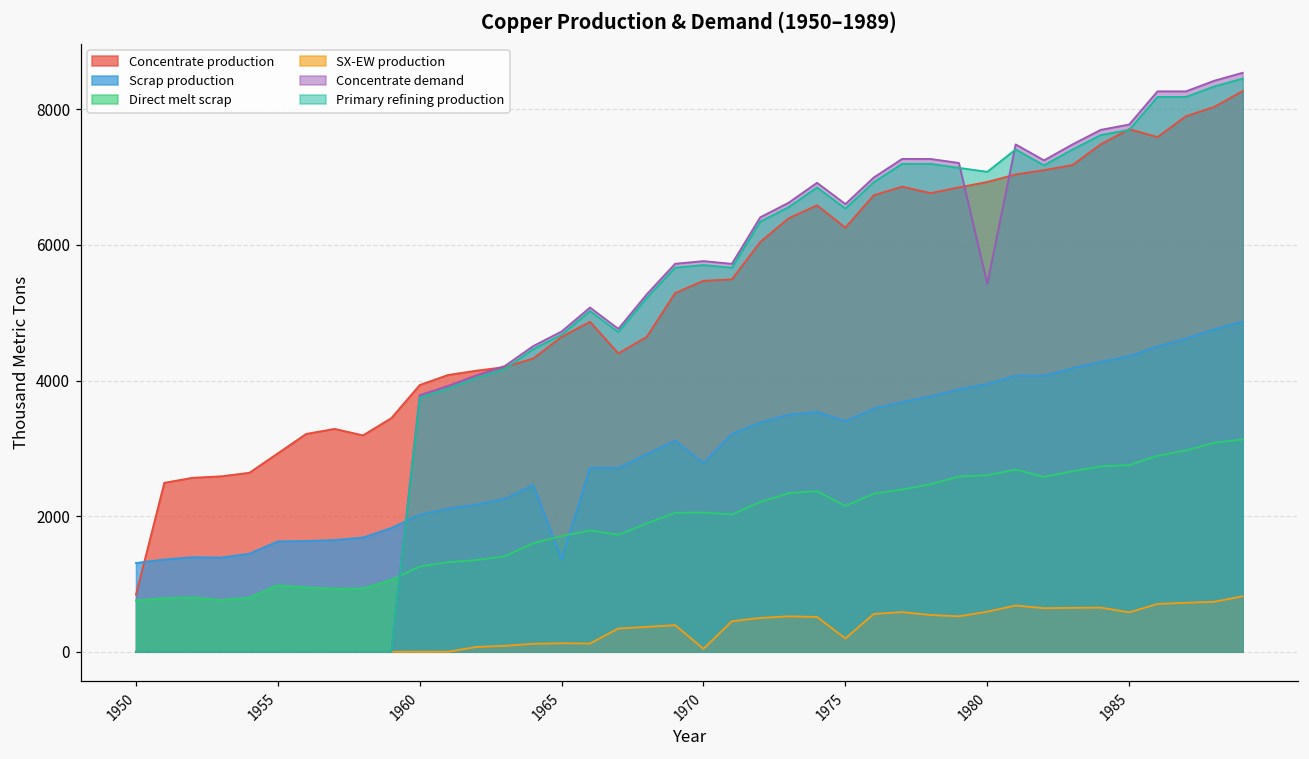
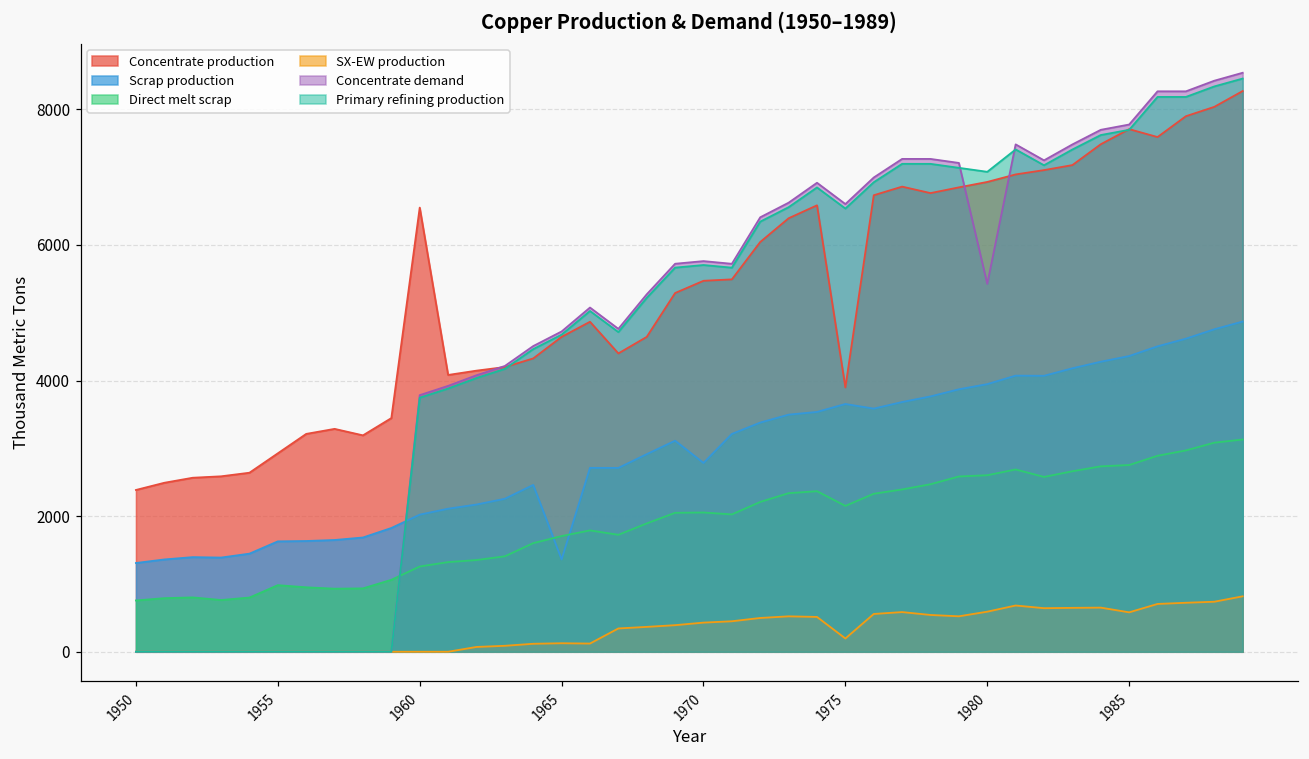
  {
    "Concentrate production": {
-     "1950": 800,
+     "1950": 2400,
      "1955": 2900,
-     "1960": 3900,
+     "1960": 6500,
      "1970": 5500,
-     "1975": 6300,
+     "1975": 3900,
      "1980": 6900
    },
    "Scrap production": {
      "1950": 1300,
      "1955": 1600,
      "1960": 2000,
      "1965": 1400,
      "1970": 2800,
-     "1975": 3400,
+     "1975": 3700,
      "1980": 3900,
      "1985": 4400
    },
    "SX-EW production": {
      "1960": 0,
      "1965": 100,
-     "1970": 0,
+     "1970": 400,
      "1975": 200,
      "1980": 600,
      "1985": 600
    },
    "Concentrate demand": {
      "1965": 4700,
      "1970": 5800,
      "1975": 6600,
      "1980": 5400,
      "1985": 7800
    }
  }
